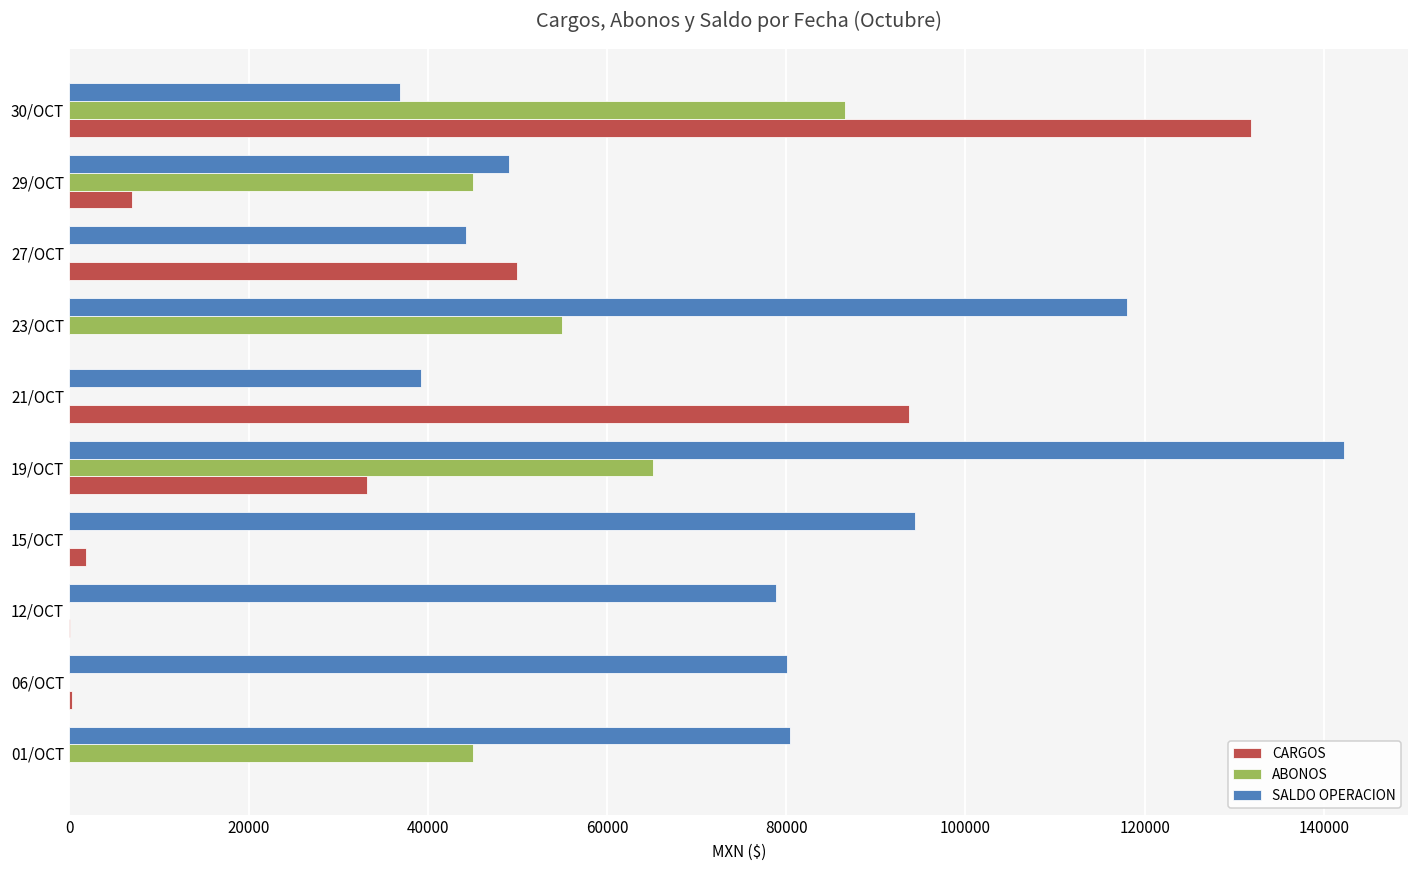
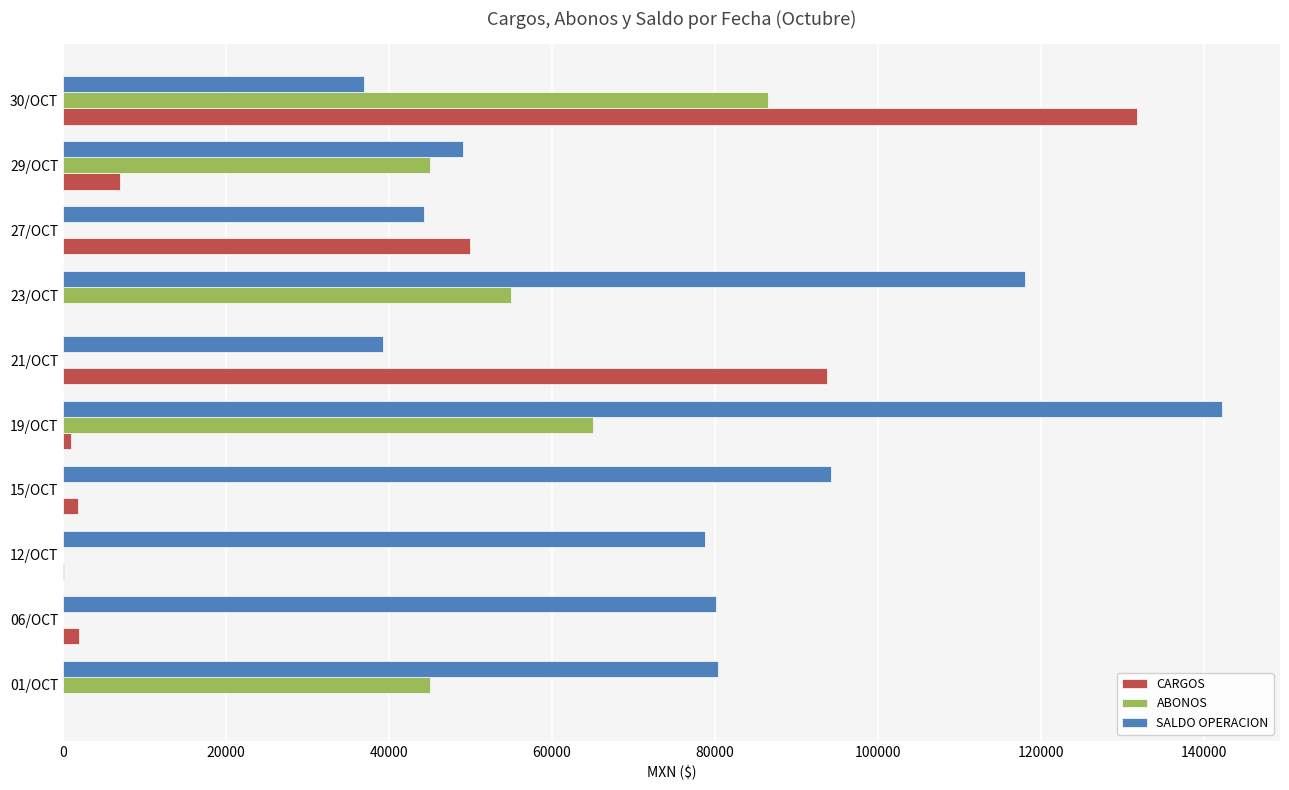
  {
    "CARGOS": {
      "30/OCT": 132000,
      "29/OCT": 7000,
      "27/OCT": 50000,
      "23/OCT": 0,
      "21/OCT": 94000,
-     "19/OCT": 33000,
+     "19/OCT": 1000,
      "15/OCT": 2000,
-     "06/OCT": 0,
+     "06/OCT": 2000,
      "01/OCT": 0
    },
    "ABONOS": {
      "30/OCT": 87000,
      "29/OCT": 45000,
      "27/OCT": 0,
      "23/OCT": 55000,
      "21/OCT": 0,
      "19/OCT": 65000,
      "15/OCT": 0,
      "12/OCT": 0,
      "06/OCT": 0,
      "01/OCT": 45000
    },
    "SALDO OPERACION": {
      "30/OCT": 37000,
      "29/OCT": 49000,
      "27/OCT": 44000,
      "23/OCT": 118000,
      "21/OCT": 39000,
      "19/OCT": 142000,
      "15/OCT": 94000,
      "12/OCT": 79000,
      "06/OCT": 80000,
      "01/OCT": 80000
    }
  }
